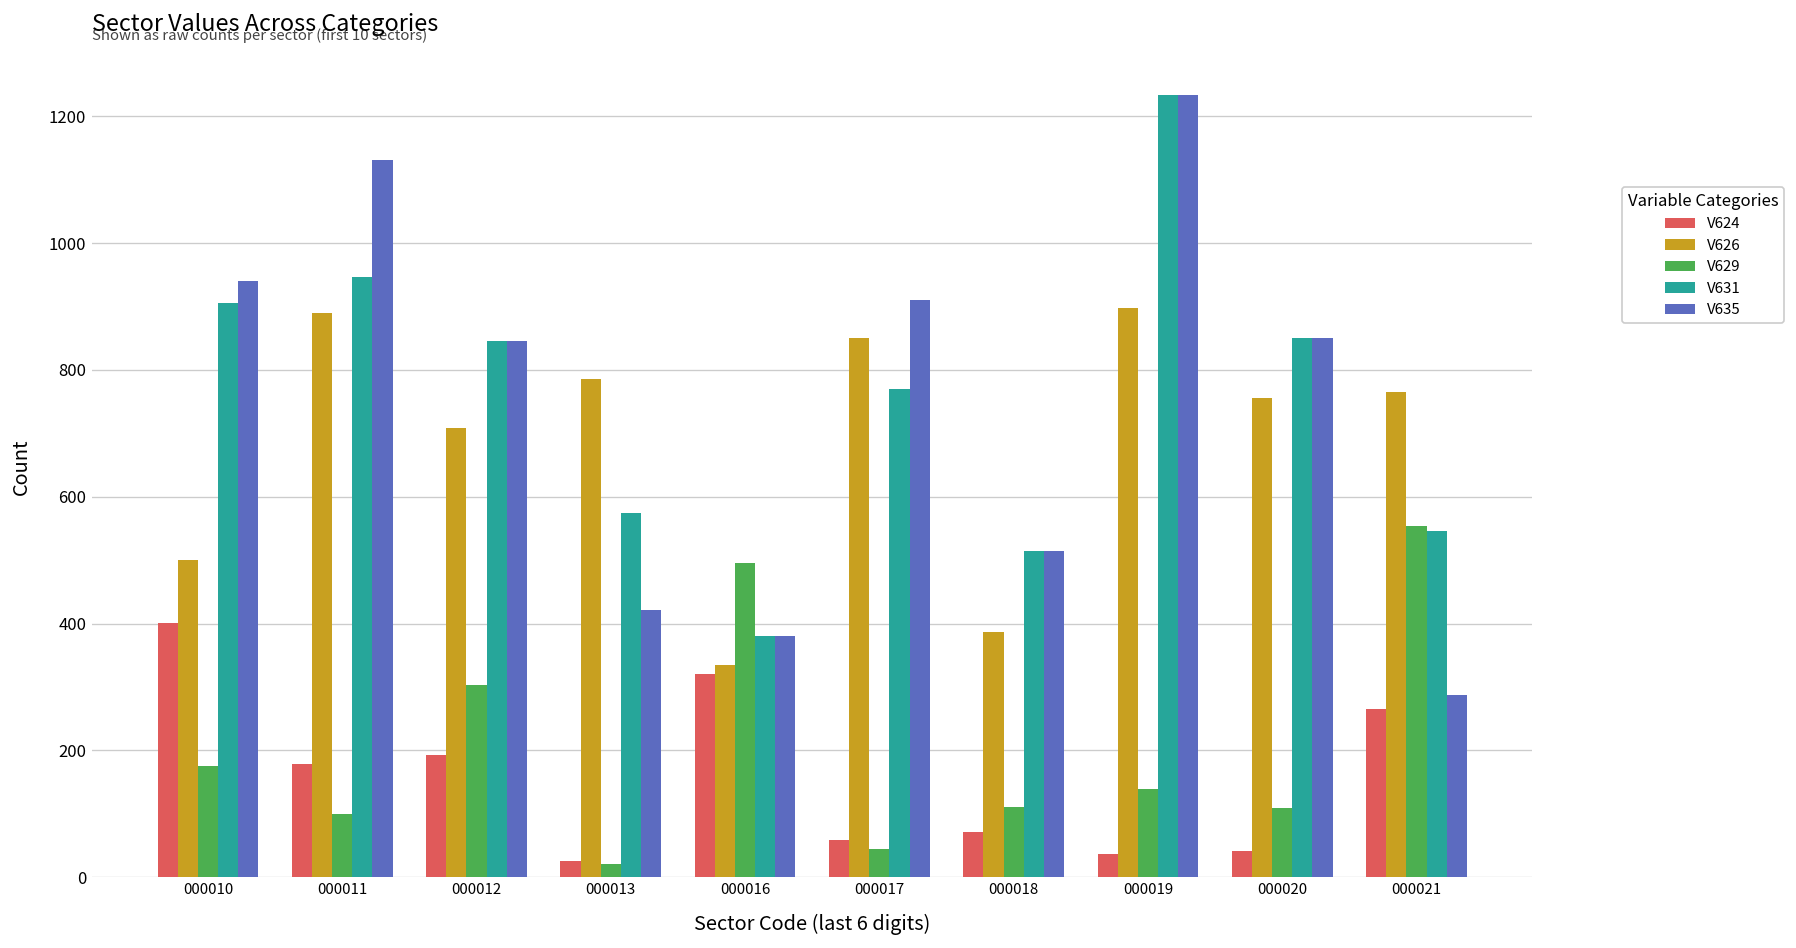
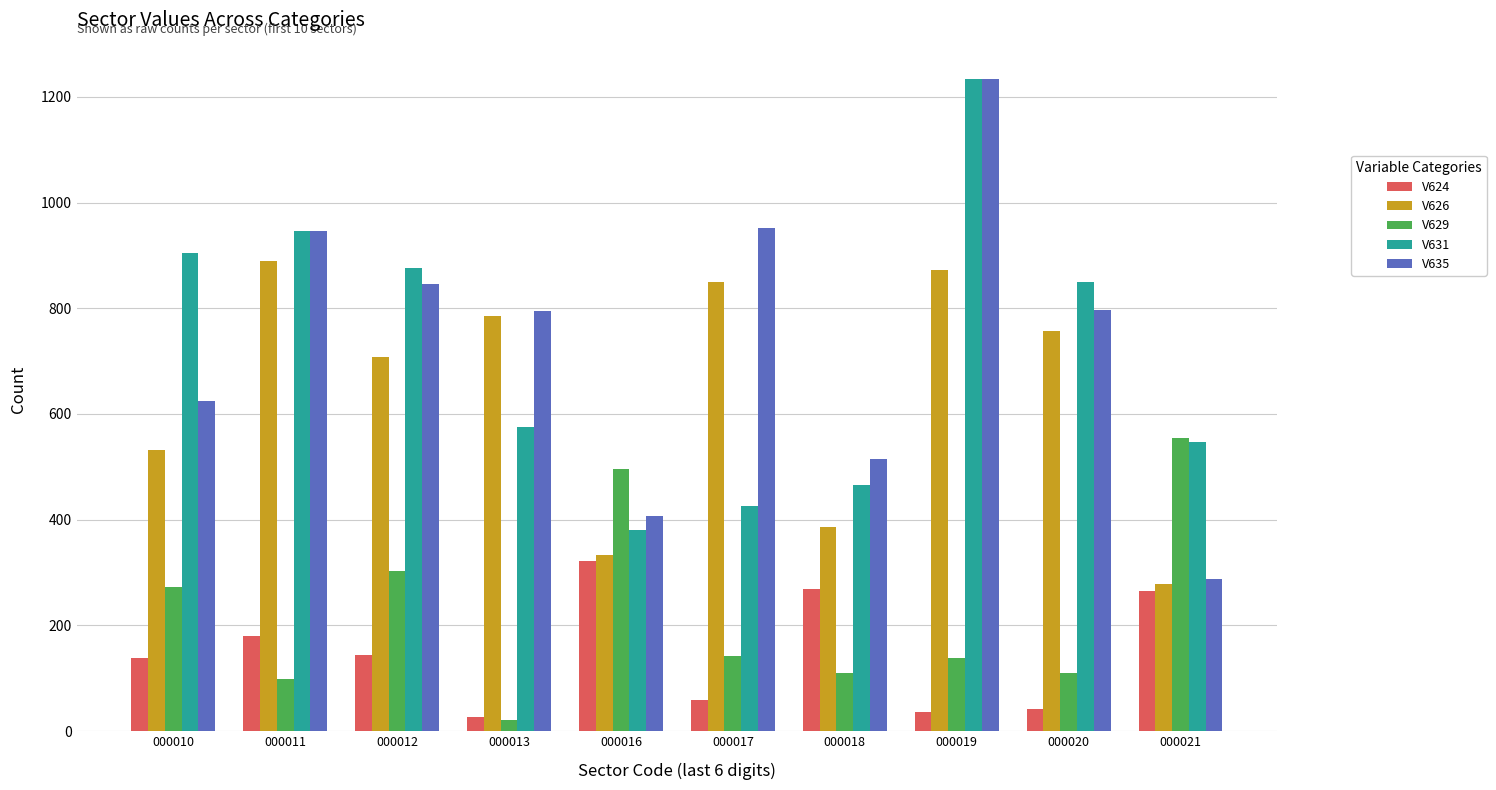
  {
    "V624": {
-     "000010": 400,
+     "000010": 140,
      "000011": 180,
-     "000012": 190,
+     "000012": 140,
      "000013": 30,
      "000016": 320,
      "000017": 60,
-     "000018": 70,
+     "000018": 270,
      "000019": 40,
      "000020": 40,
      "000021": 270
    },
    "V626": {
-     "000010": 500,
+     "000010": 530,
      "000011": 890,
      "000012": 710,
      "000013": 790,
      "000016": 330,
      "000017": 850,
      "000018": 390,
-     "000019": 900,
+     "000019": 870,
      "000020": 760,
-     "000021": 770
+     "000021": 280
    },
    "V629": {
-     "000010": 180,
+     "000010": 270,
      "000011": 100,
      "000012": 300,
      "000013": 20,
      "000016": 500,
-     "000017": 50,
+     "000017": 140,
      "000018": 110,
      "000019": 140,
      "000020": 110,
      "000021": 550
    },
    "V631": {
      "000010": 910,
      "000011": 950,
-     "000012": 850,
+     "000012": 880,
      "000013": 580,
      "000016": 380,
-     "000017": 770,
-     "000018": 520,
+     "000017": 430,
+     "000018": 470,
      "000019": 1230,
      "000020": 850,
      "000021": 550
    },
    "V635": {
-     "000010": 940,
-     "000011": 1130,
+     "000010": 630,
+     "000011": 950,
      "000012": 850,
-     "000013": 420,
-     "000016": 380,
-     "000017": 910,
+     "000013": 800,
+     "000016": 410,
+     "000017": 950,
      "000018": 520,
      "000019": 1230,
-     "000020": 850,
+     "000020": 800,
      "000021": 290
    }
  }
